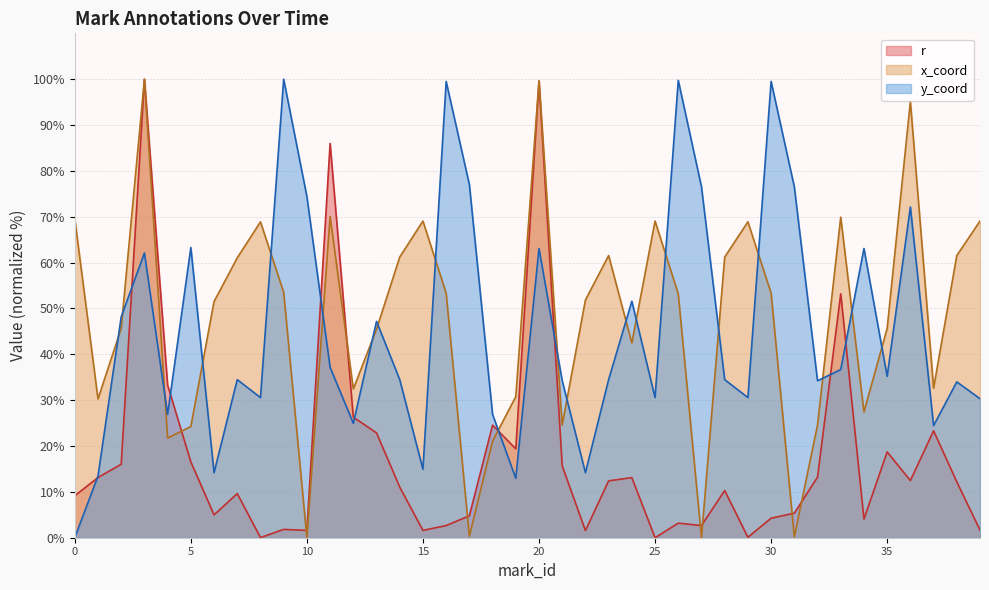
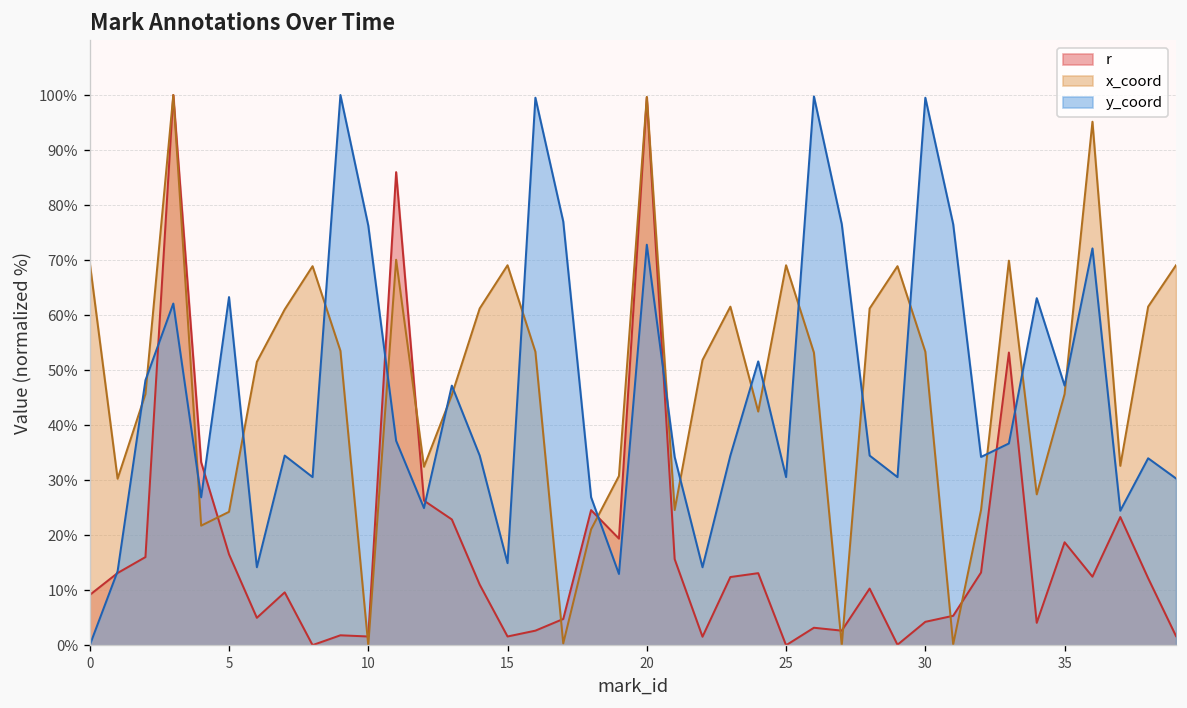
  {
    "y_coord": {
      "0": "0%",
      "5": "63%",
-     "10": "74%",
+     "10": "76%",
      "15": "15%",
-     "20": "63%",
+     "20": "73%",
      "25": "31%",
      "30": "100%",
-     "35": "35%"
+     "35": "47%"
    }
  }
